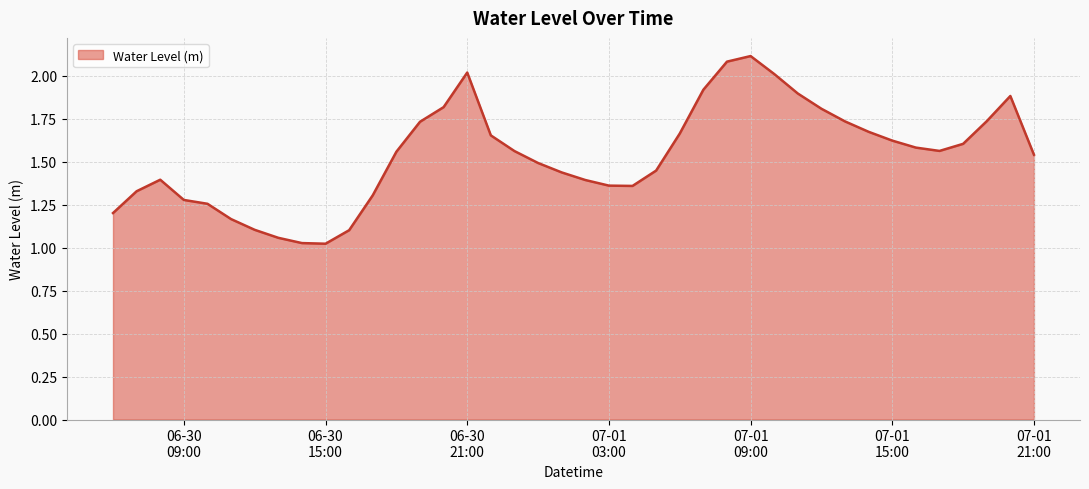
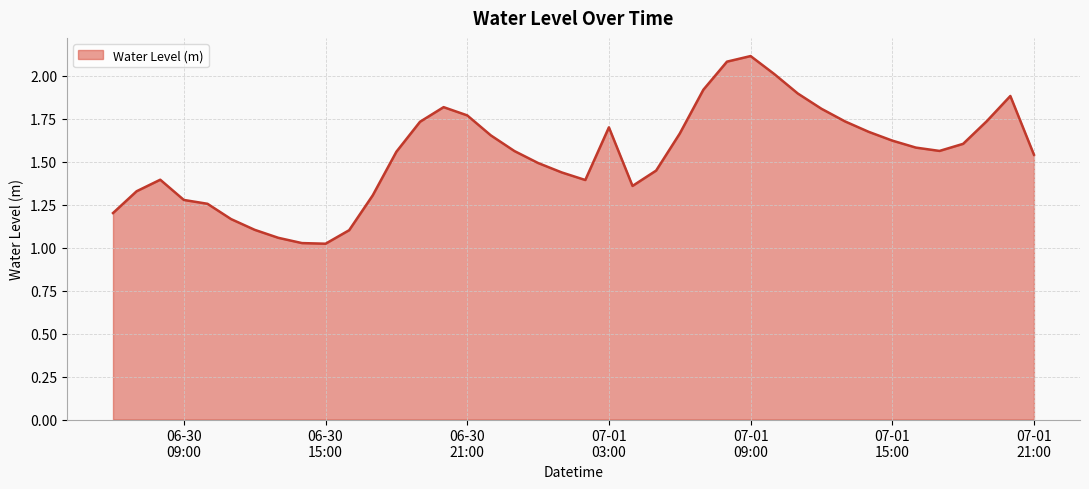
  {
    "06-30 09:00": 1.28,
    "06-30 15:00": 1.02,
-   "06-30 21:00": 2.02,
-   "07-01 03:00": 1.36,
+   "06-30 21:00": 1.77,
+   "07-01 03:00": 1.70,
    "07-01 09:00": 2.11,
    "07-01 15:00": 1.62,
    "07-01 21:00": 1.54
  }
